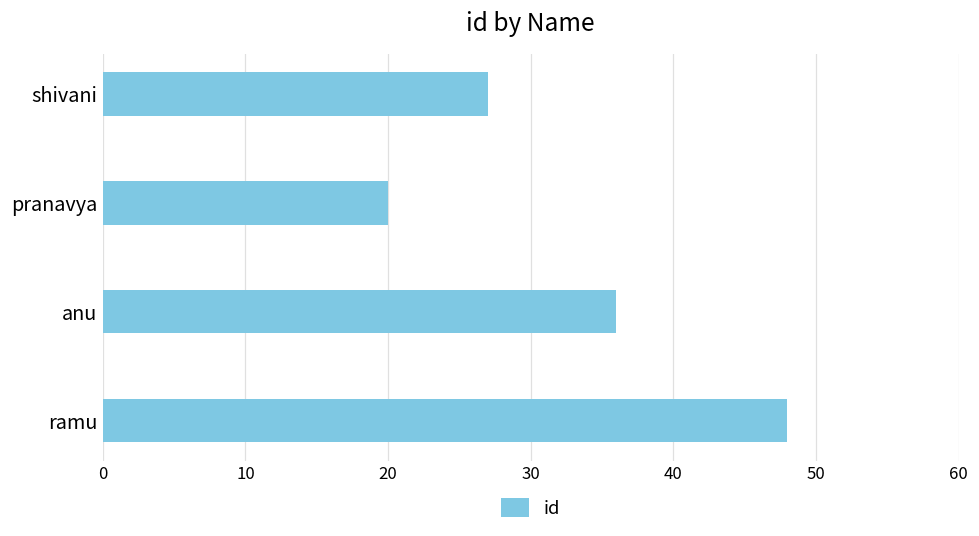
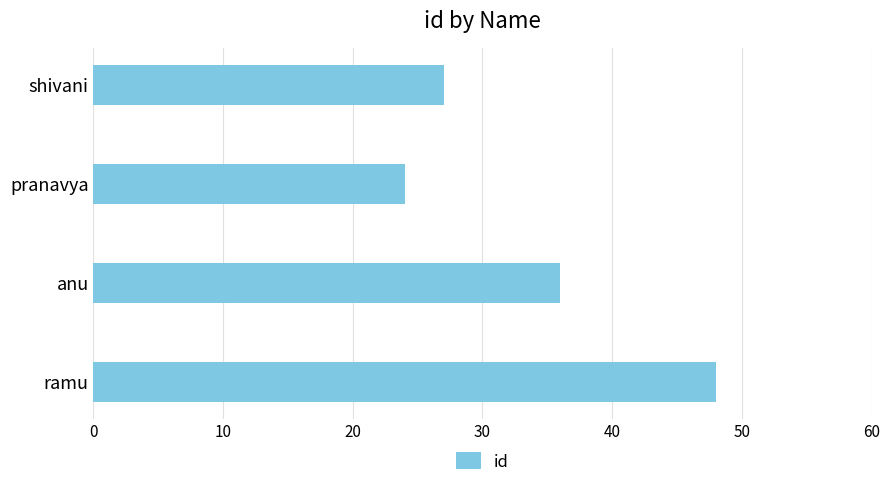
  {
    "shivani": 27,
-   "pranavya": 20,
+   "pranavya": 24,
    "anu": 36,
    "ramu": 48
  }
